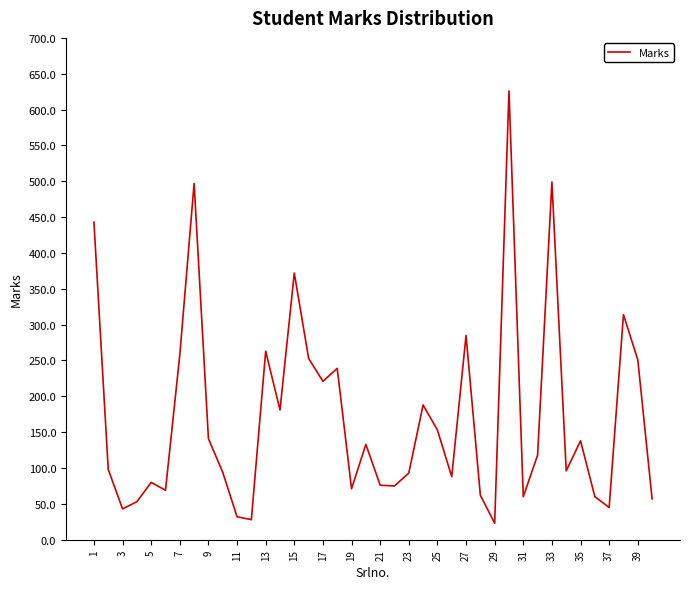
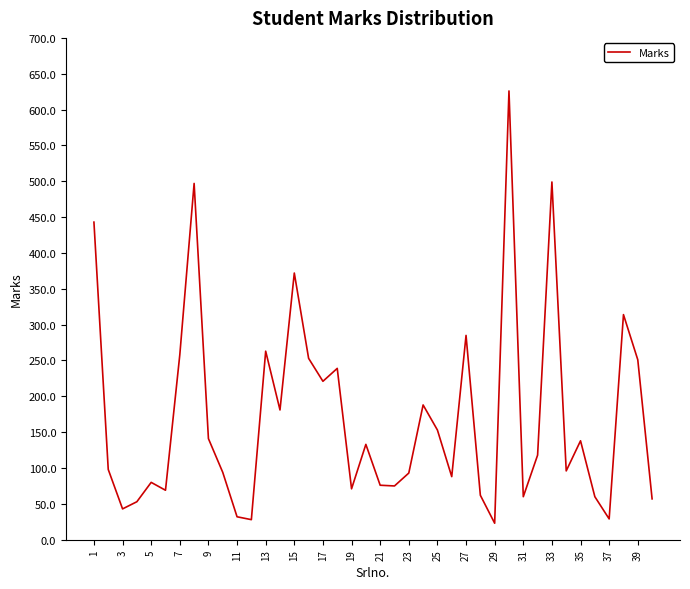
  {
    "1": 440,
    "3": 40,
    "5": 80,
    "7": 260,
    "9": 140,
    "11": 30,
    "13": 260,
    "15": 370,
    "17": 220,
    "19": 70,
    "21": 80,
    "23": 90,
    "25": 150,
    "27": 290,
    "29": 20,
    "31": 60,
    "33": 500,
    "35": 140,
-   "37": 50,
+   "37": 30,
    "39": 250
  }
